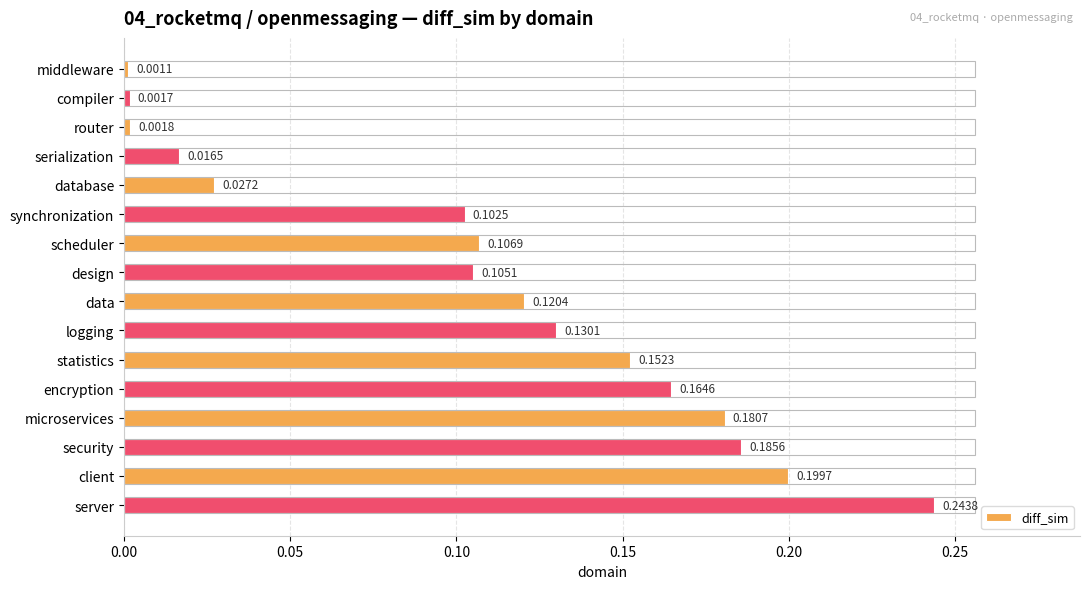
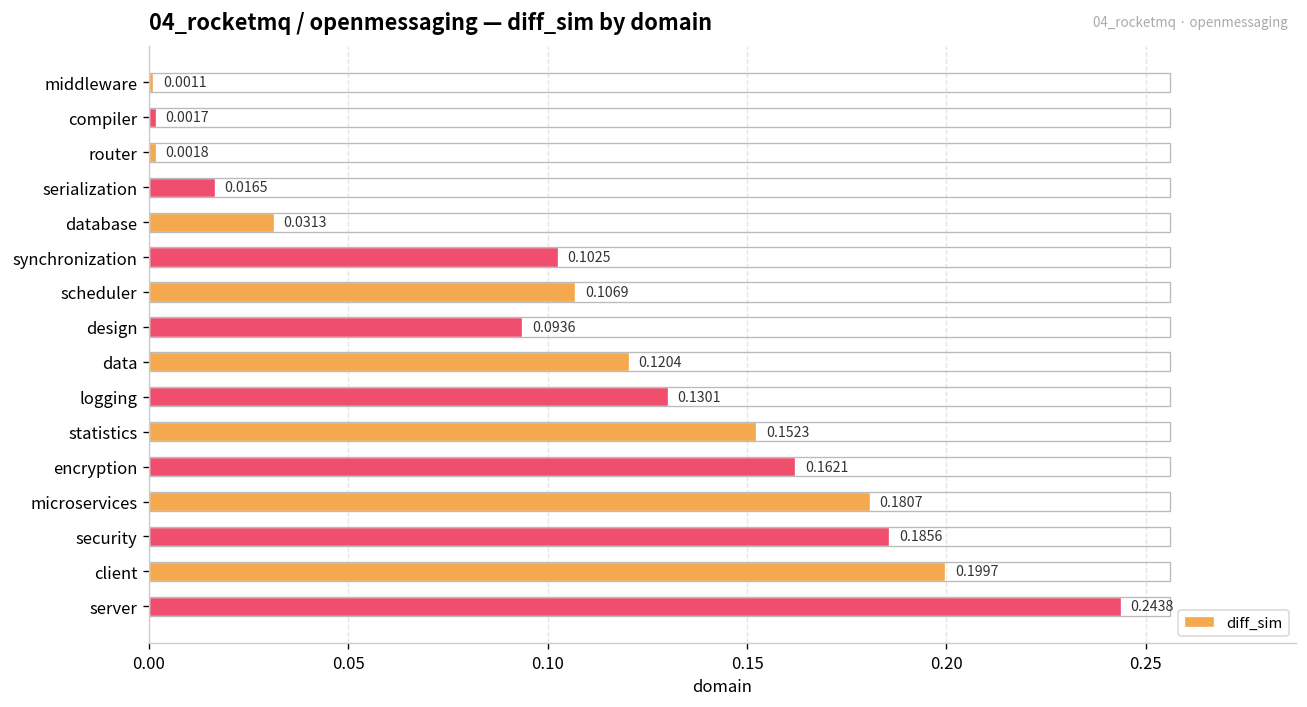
  {
    "middleware": 0.0011,
    "compiler": 0.0017,
    "router": 0.0018,
    "serialization": 0.0165,
-   "database": 0.0272,
+   "database": 0.0313,
    "synchronization": 0.1025,
    "scheduler": 0.1069,
-   "design": 0.1051,
+   "design": 0.0936,
    "data": 0.1204,
    "logging": 0.1301,
    "statistics": 0.1523,
-   "encryption": 0.1646,
+   "encryption": 0.1621,
    "microservices": 0.1807,
    "security": 0.1856,
    "client": 0.1997,
    "server": 0.2438
  }
